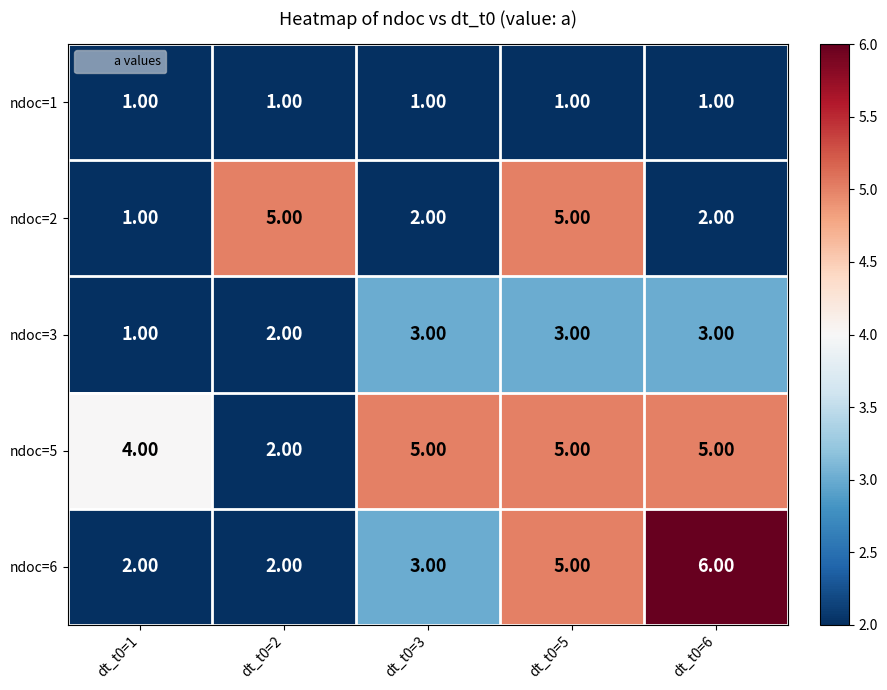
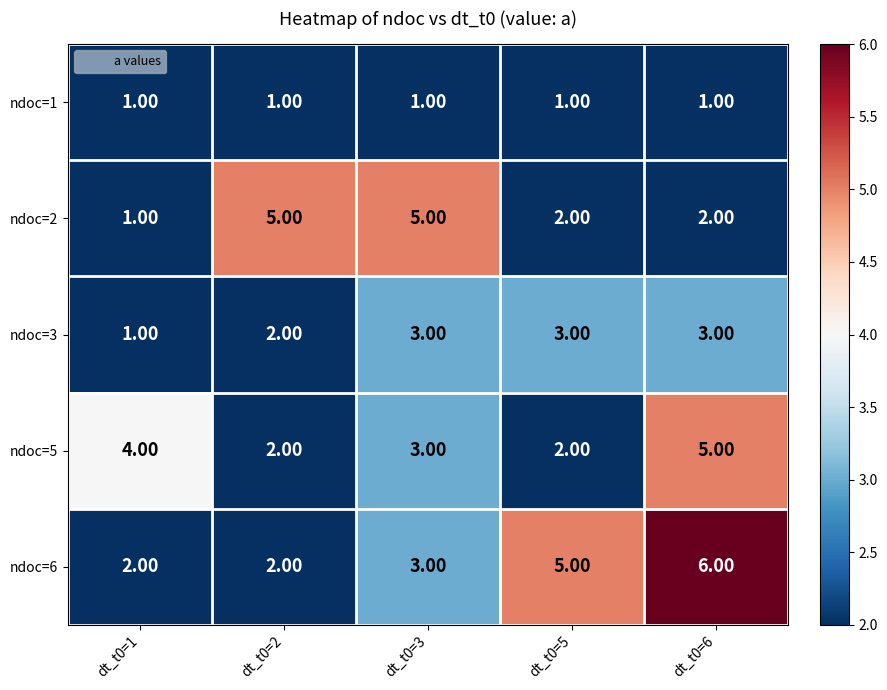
  {
    "ndoc=1": {
      "dt_t0=1": 1.00,
      "dt_t0=2": 1.00,
      "dt_t0=3": 1.00,
      "dt_t0=5": 1.00,
      "dt_t0=6": 1.00
    },
    "ndoc=2": {
      "dt_t0=1": 1.00,
      "dt_t0=2": 5.00,
-     "dt_t0=3": 2.00,
-     "dt_t0=5": 5.00,
+     "dt_t0=3": 5.00,
+     "dt_t0=5": 2.00,
      "dt_t0=6": 2.00
    },
    "ndoc=3": {
      "dt_t0=1": 1.00,
      "dt_t0=2": 2.00,
      "dt_t0=3": 3.00,
      "dt_t0=5": 3.00,
      "dt_t0=6": 3.00
    },
    "ndoc=5": {
      "dt_t0=1": 4.00,
      "dt_t0=2": 2.00,
-     "dt_t0=3": 5.00,
-     "dt_t0=5": 5.00,
+     "dt_t0=3": 3.00,
+     "dt_t0=5": 2.00,
      "dt_t0=6": 5.00
    },
    "ndoc=6": {
      "dt_t0=1": 2.00,
      "dt_t0=2": 2.00,
      "dt_t0=3": 3.00,
      "dt_t0=5": 5.00,
      "dt_t0=6": 6.00
    }
  }
